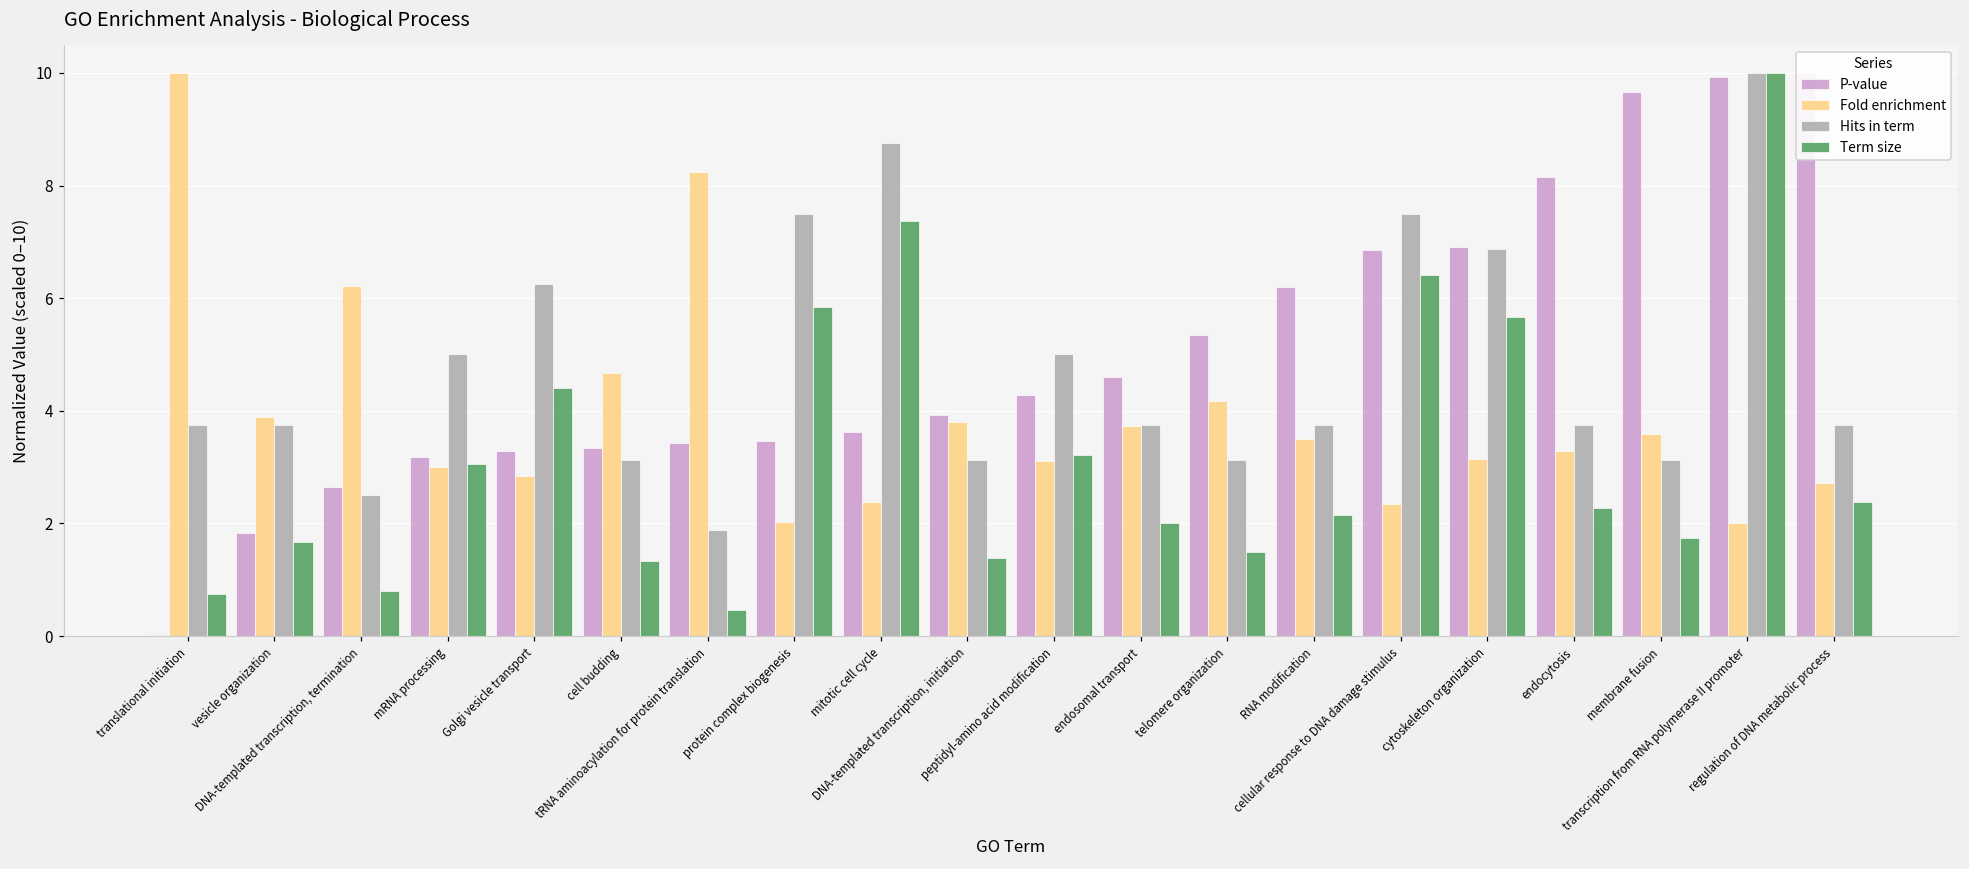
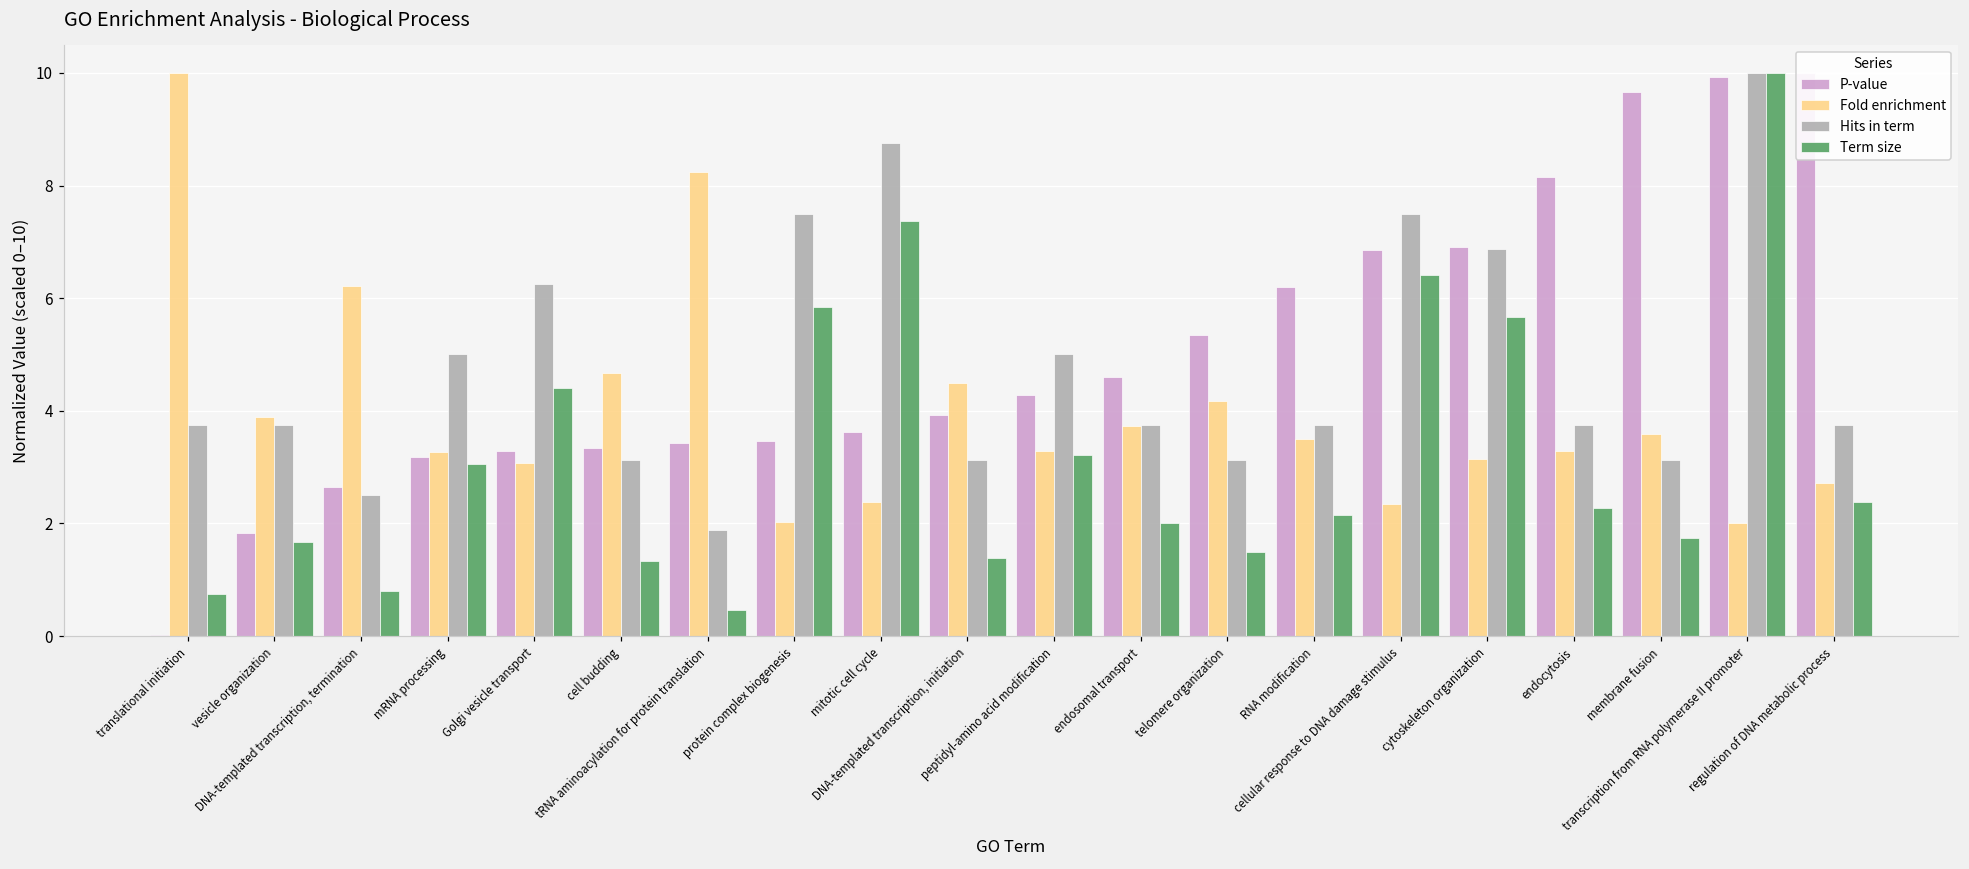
  {
    "Fold enrichment": {
      "translational initiation": 10.0,
      "vesicle organization": 3.9,
      "DNA-templated transcription, termination": 6.2,
-     "mRNA processing": 3.0,
-     "Golgi vesicle transport": 2.8,
+     "mRNA processing": 3.3,
+     "Golgi vesicle transport": 3.1,
      "cell budding": 4.7,
      "tRNA aminoacylation for protein translation": 8.2,
      "protein complex biogenesis": 2.0,
      "mitotic cell cycle": 2.4,
-     "DNA-templated transcription, initiation": 3.8,
-     "peptidyl-amino acid modification": 3.1,
+     "DNA-templated transcription, initiation": 4.5,
+     "peptidyl-amino acid modification": 3.3,
      "endosomal transport": 3.7,
      "telomere organization": 4.2,
      "RNA modification": 3.5,
      "cellular response to DNA damage stimulus": 2.3,
      "cytoskeleton organization": 3.1,
      "endocytosis": 3.3,
      "membrane fusion": 3.6,
      "transcription from RNA polymerase II promoter": 2.0,
      "regulation of DNA metabolic process": 2.7
    },
    "Term size": {
      "translational initiation": 0.8,
      "vesicle organization": 1.7,
      "DNA-templated transcription, termination": 0.8,
      "mRNA processing": 3.1,
      "Golgi vesicle transport": 4.4,
      "cell budding": 1.3,
      "tRNA aminoacylation for protein translation": 0.5,
      "protein complex biogenesis": 5.8,
      "mitotic cell cycle": 7.4,
      "DNA-templated transcription, initiation": 1.4,
      "peptidyl-amino acid modification": 3.2,
      "endosomal transport": 2.0,
      "telomere organization": 1.5,
      "RNA modification": 2.1,
      "cellular response to DNA damage stimulus": 6.4,
      "cytoskeleton organization": 5.7,
      "endocytosis": 2.3,
      "membrane fusion": 1.7,
      "transcription from RNA polymerase II promoter": 10.0,
      "regulation of DNA metabolic process": 2.4
    }
  }
